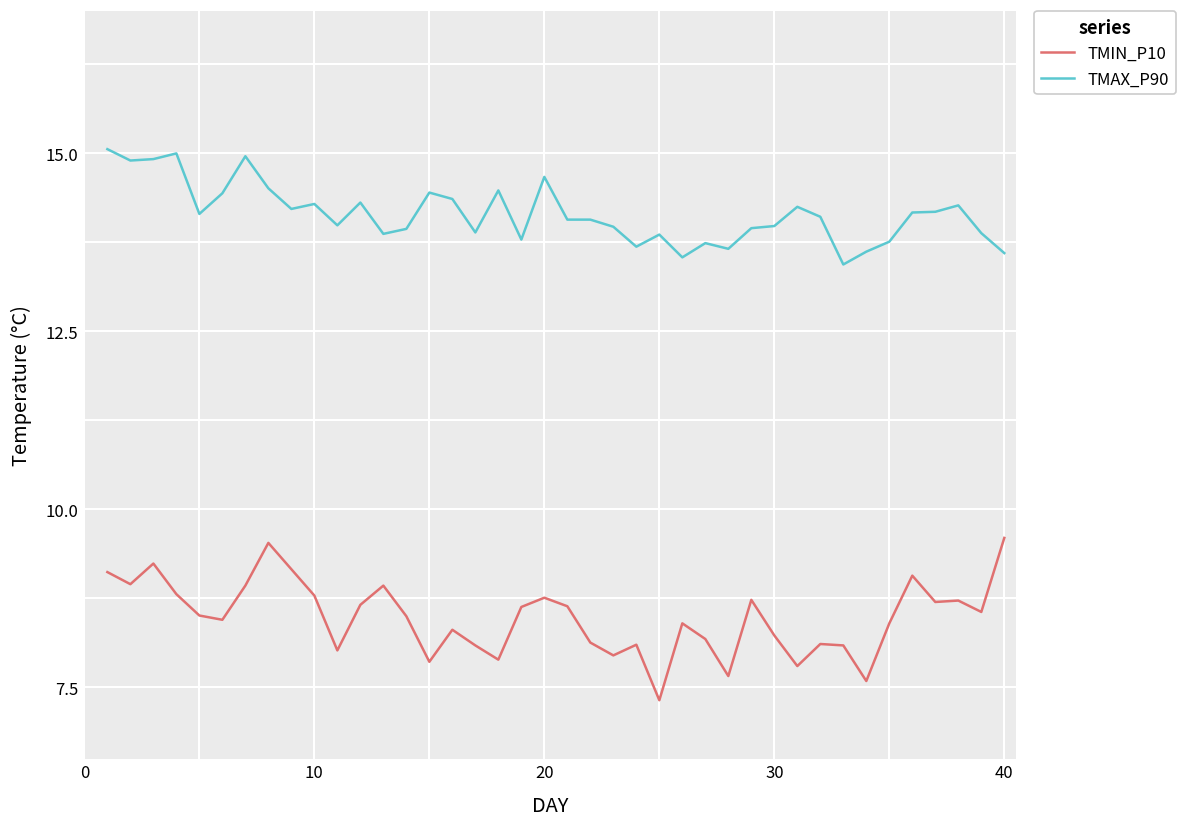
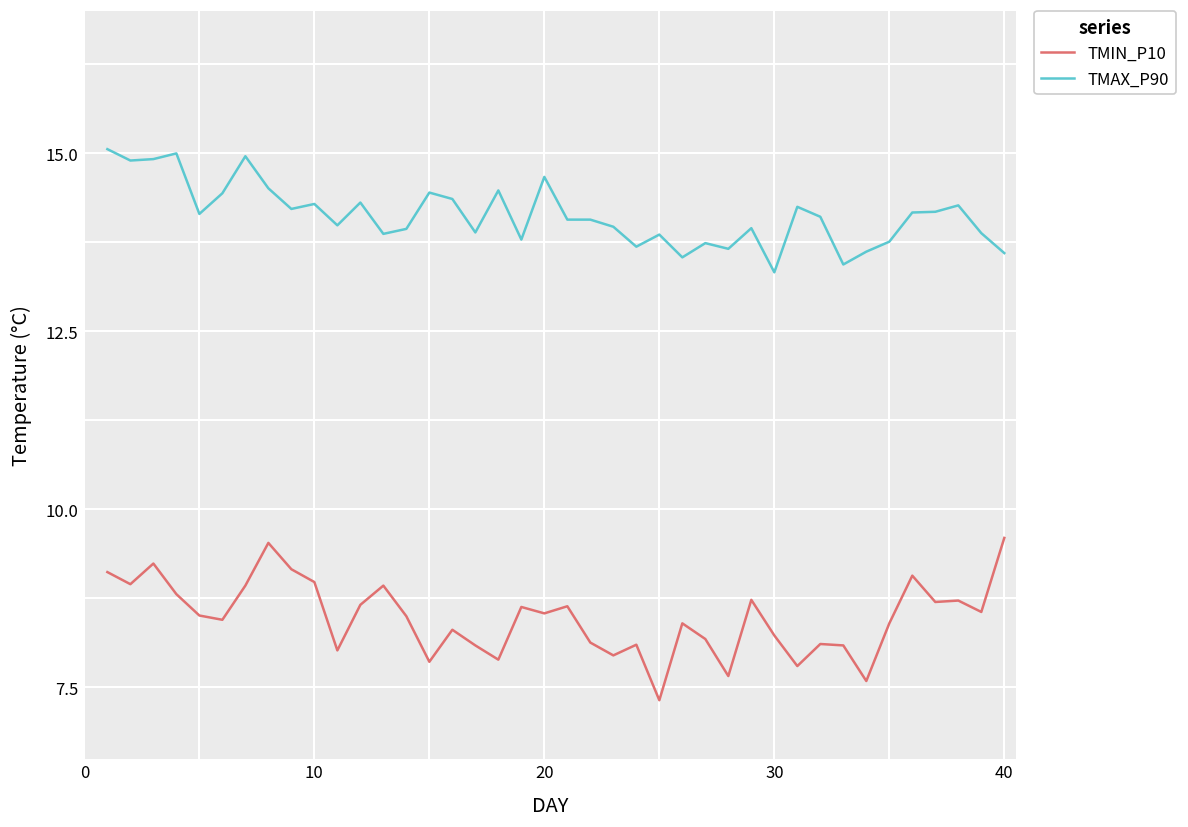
  {
    "TMIN_P10": {
-     "10": 8.8,
-     "20": 8.8,
+     "10": 9.0,
+     "20": 8.5,
      "30": 8.2,
      "40": 9.6
    },
    "TMAX_P90": {
      "10": 14.3,
      "20": 14.7,
-     "30": 14.0,
+     "30": 13.3,
      "40": 13.6
    }
  }
